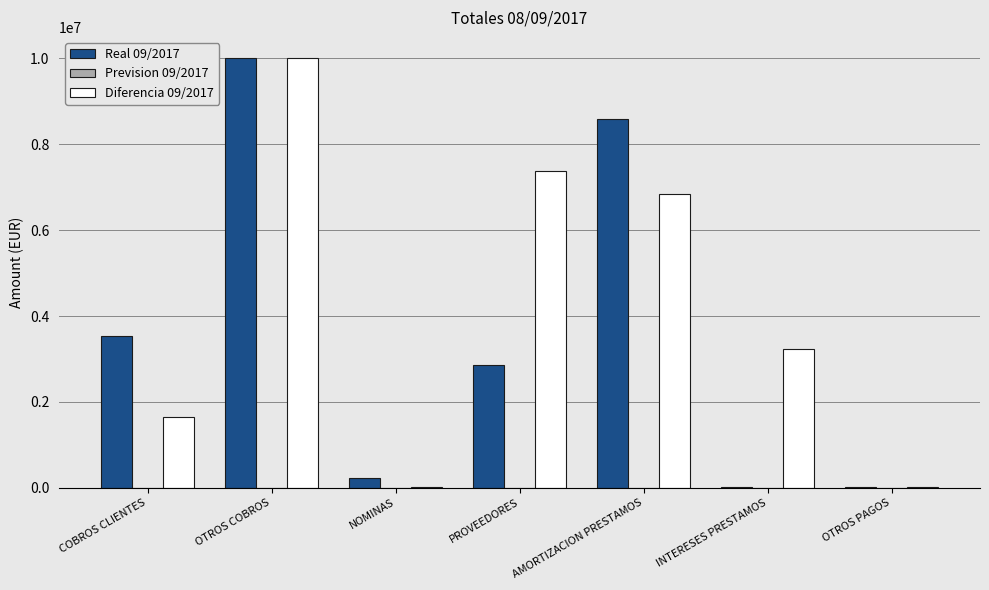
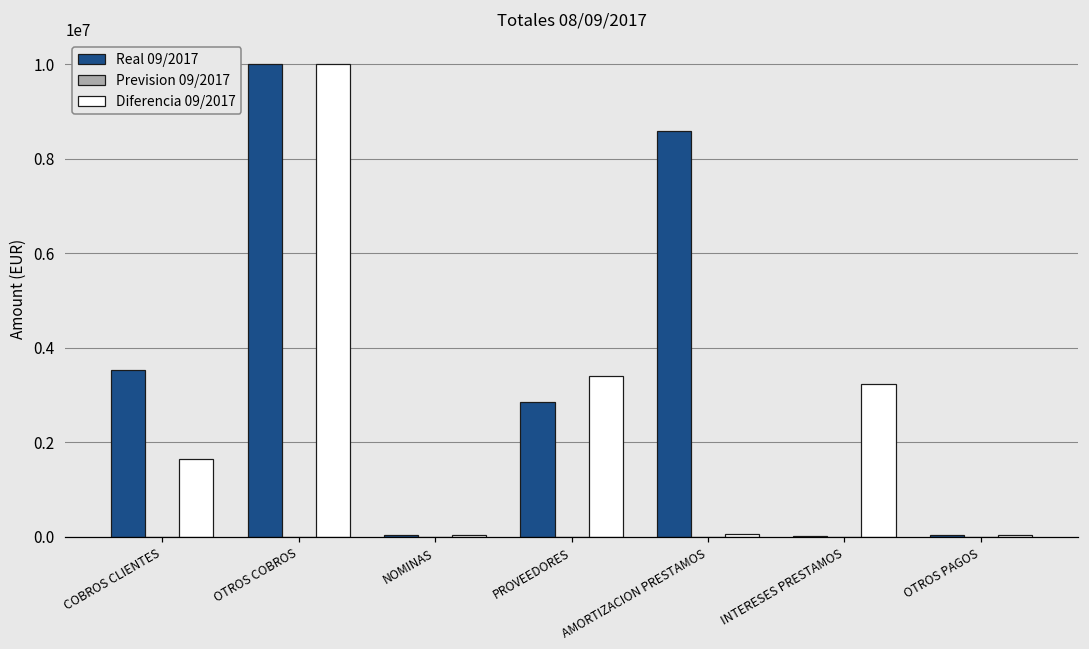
  {
    "Real 09/2017": {
      "COBROS CLIENTES": 3500000,
      "OTROS COBROS": 10000000,
-     "NOMINAS": 200000,
+     "NOMINAS": 0,
      "PROVEEDORES": 2900000,
      "AMORTIZACION PRESTAMOS": 8600000
    },
    "Prevision 09/2017": {
      "COBROS CLIENTES": 0,
      "OTROS COBROS": 0,
      "NOMINAS": 0,
      "PROVEEDORES": 0,
      "AMORTIZACION PRESTAMOS": 0,
      "INTERESES PRESTAMOS": 0,
      "OTROS PAGOS": 0
    },
    "Diferencia 09/2017": {
      "COBROS CLIENTES": 1600000,
      "OTROS COBROS": 10000000,
-     "PROVEEDORES": 7400000,
-     "AMORTIZACION PRESTAMOS": 6800000,
+     "PROVEEDORES": 3400000,
+     "AMORTIZACION PRESTAMOS": 100000,
      "INTERESES PRESTAMOS": 3200000
    }
  }
